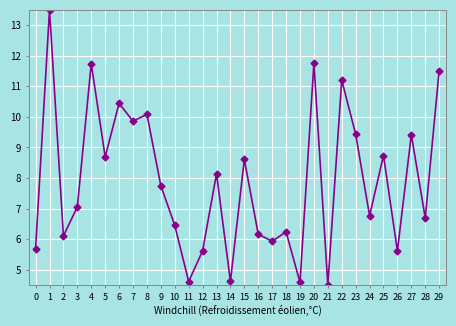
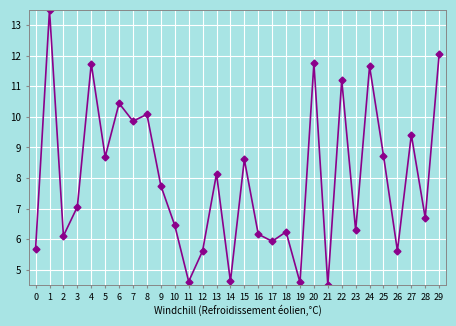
  {
    "0": 5.7,
    "1": 13.5,
    "2": 6.1,
    "3": 7.1,
    "4": 11.7,
    "5": 8.7,
    "6": 10.4,
    "7": 9.9,
    "8": 10.1,
    "9": 7.8,
    "10": 6.5,
    "11": 4.6,
    "12": 5.6,
    "13": 8.1,
    "14": 4.6,
    "15": 8.6,
    "16": 6.2,
    "17": 5.9,
    "18": 6.2,
    "19": 4.6,
    "20": 11.8,
    "21": 4.5,
    "22": 11.2,
-   "23": 9.4,
-   "24": 6.8,
+   "23": 6.3,
+   "24": 11.7,
    "25": 8.7,
    "26": 5.6,
    "27": 9.4,
    "28": 6.7,
-   "29": 11.5
+   "29": 12.1
  }
